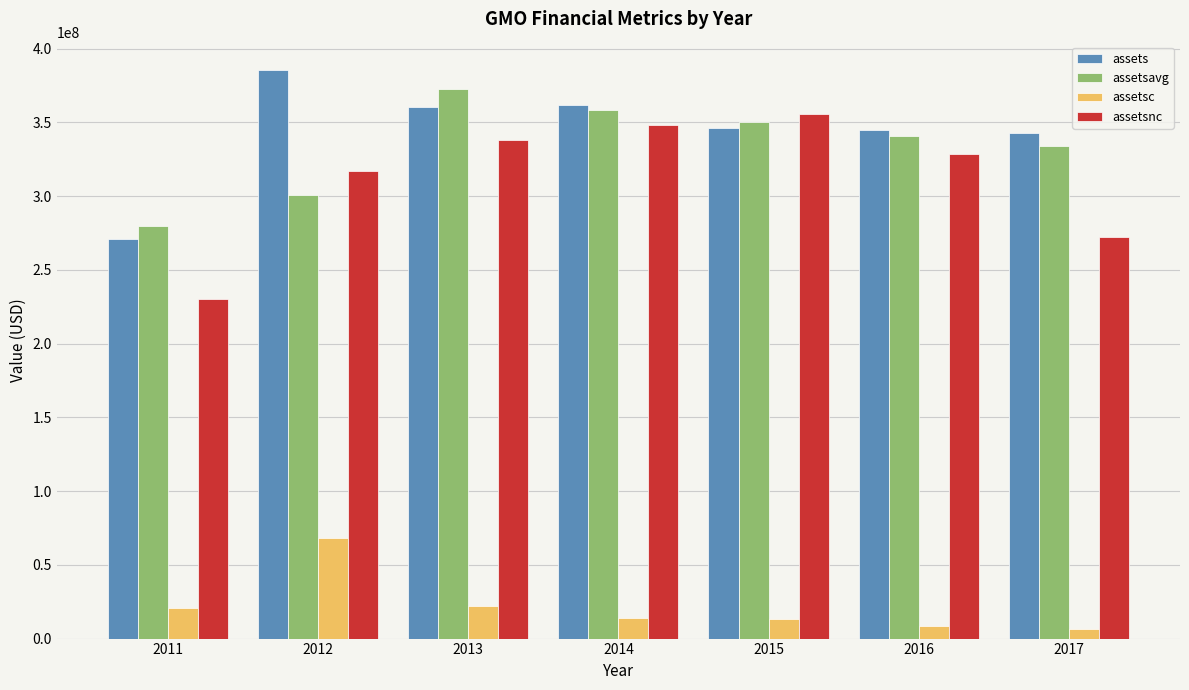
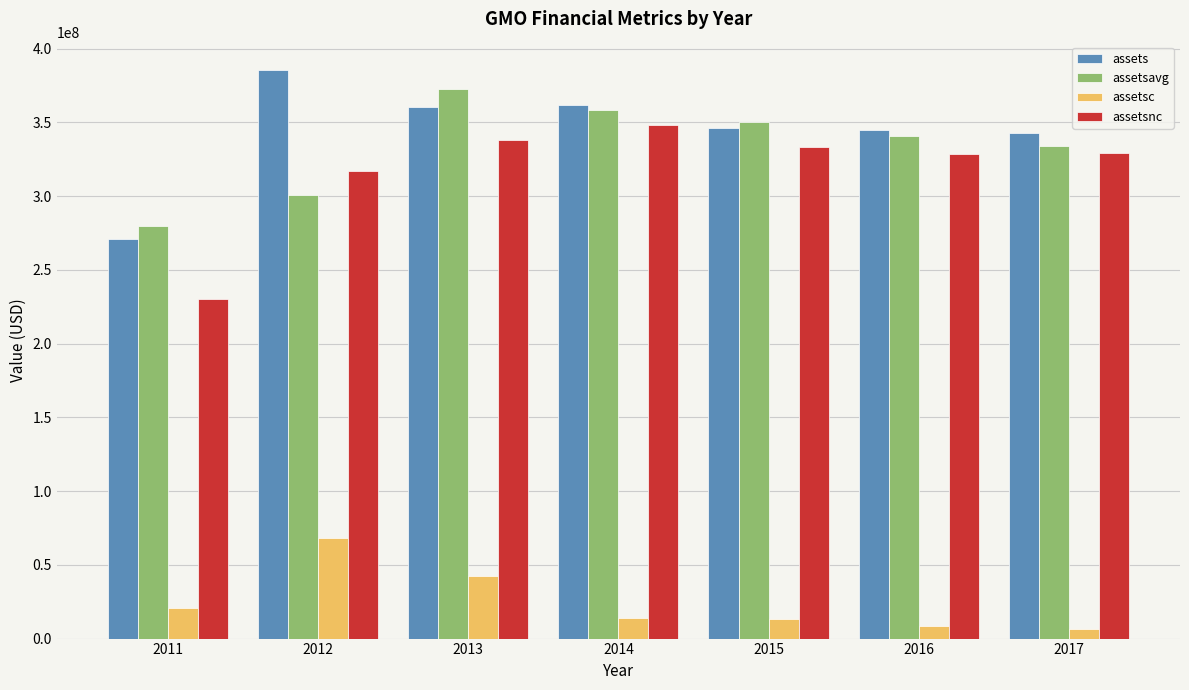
  {
    "assets": {
      "2011": 271000000,
      "2012": 386000000,
      "2013": 361000000,
      "2014": 362000000,
      "2015": 346000000,
      "2016": 345000000,
      "2017": 343000000
    },
    "assetsavg": {
      "2011": 280000000,
      "2012": 301000000,
      "2013": 373000000,
      "2014": 358000000,
      "2015": 350000000,
      "2016": 341000000,
      "2017": 334000000
    },
    "assetsc": {
      "2011": 21000000,
      "2012": 68000000,
-     "2013": 22000000,
+     "2013": 42000000,
      "2014": 14000000,
      "2015": 13000000,
      "2016": 9000000,
      "2017": 7000000
    },
    "assetsnc": {
      "2011": 230000000,
      "2012": 317000000,
      "2013": 338000000,
      "2014": 348000000,
-     "2015": 356000000,
+     "2015": 333000000,
      "2016": 329000000,
-     "2017": 273000000
+     "2017": 329000000
    }
  }
